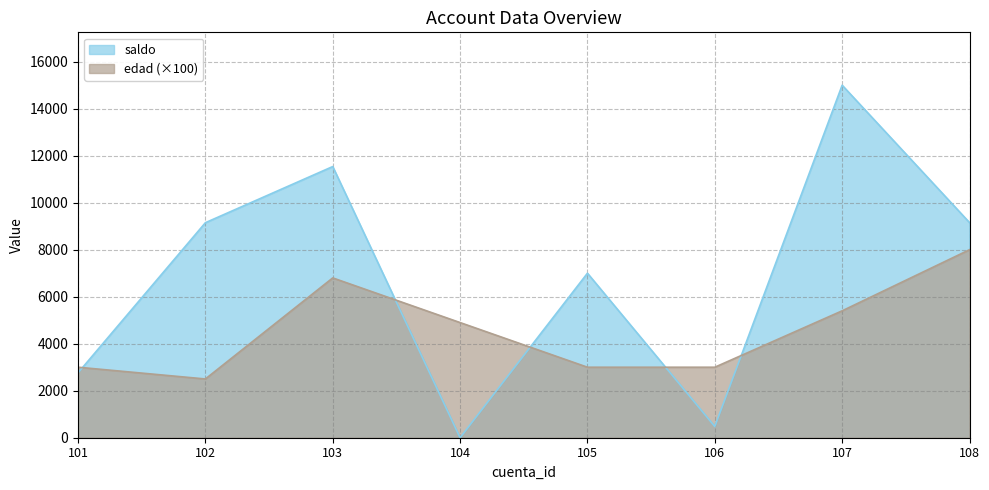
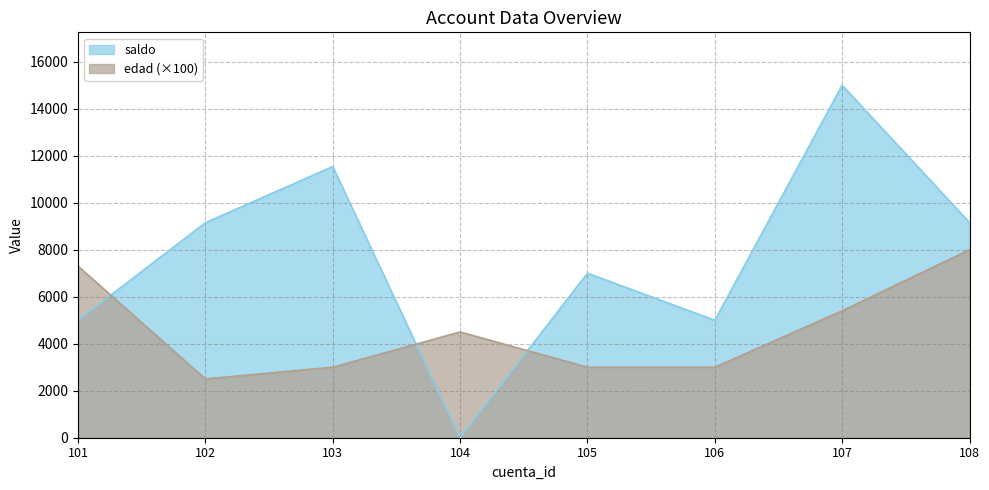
  {
    "saldo": {
-     "101": 2800,
+     "101": 5000,
      "102": 9100,
      "103": 11500,
      "104": 0,
      "105": 7000,
-     "106": 500,
+     "106": 5000,
      "107": 15000,
      "108": 9200
    },
    "edad (×100)": {
-     "101": 3000,
+     "101": 7300,
      "102": 2500,
-     "103": 6800,
-     "104": 4900,
+     "103": 3000,
+     "104": 4500,
      "105": 3000,
      "106": 3000,
      "107": 5400,
      "108": 8000
    }
  }
